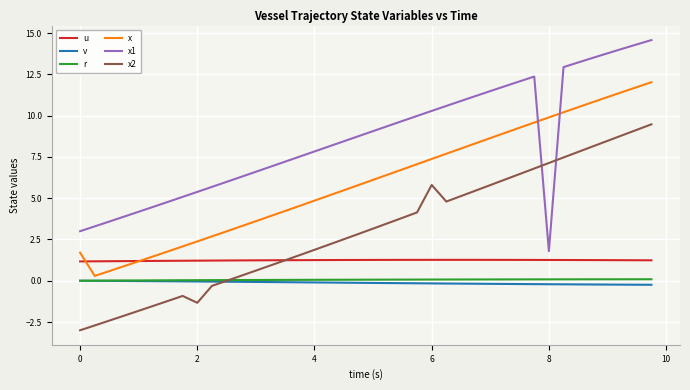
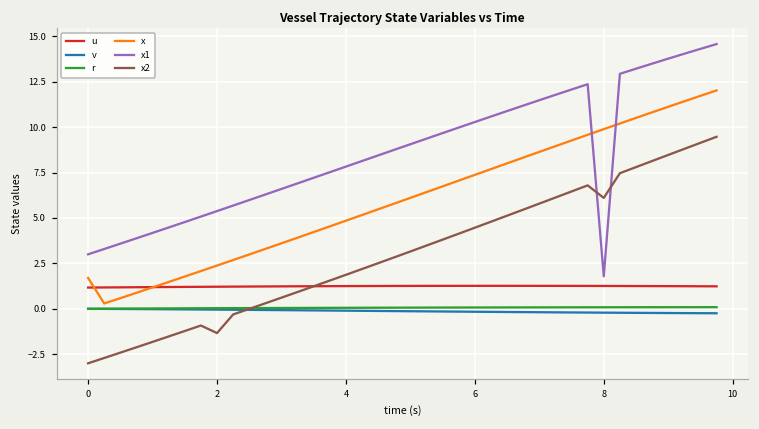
  {
    "u": {
      "0": 1.2,
      "2": 1.2,
      "4": 1.3,
      "6": 1.3,
      "8": 1.3
    },
    "v": {
      "4": -0.1,
      "6": -0.2,
      "8": -0.2
    },
    "r": {
      "4": 0.1,
      "6": 0.1,
      "8": 0.1
    },
    "x": {
      "0": 1.7,
      "2": 2.4,
      "4": 4.9,
      "6": 7.4,
      "8": 9.9
    },
    "x1": {
      "0": 3.0,
      "2": 5.4,
      "4": 7.8,
      "6": 10.3,
      "8": 1.8
    },
    "x2": {
      "0": -3.0,
      "2": -1.3,
      "4": 1.9,
-     "6": 5.8,
-     "8": 7.1
+     "6": 4.5,
+     "8": 6.1
    }
  }
